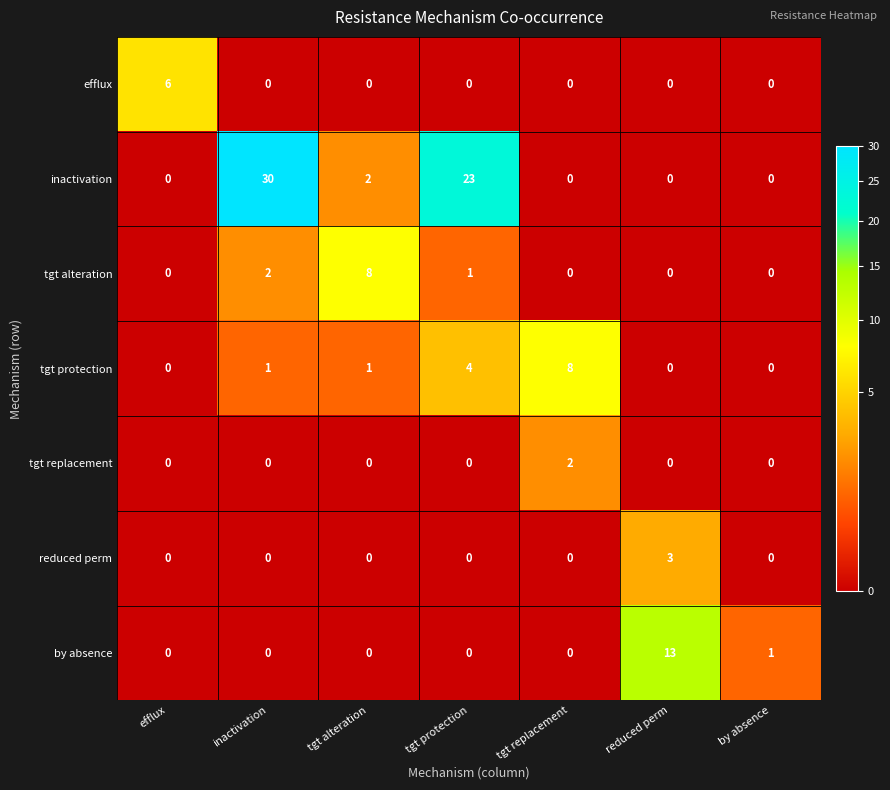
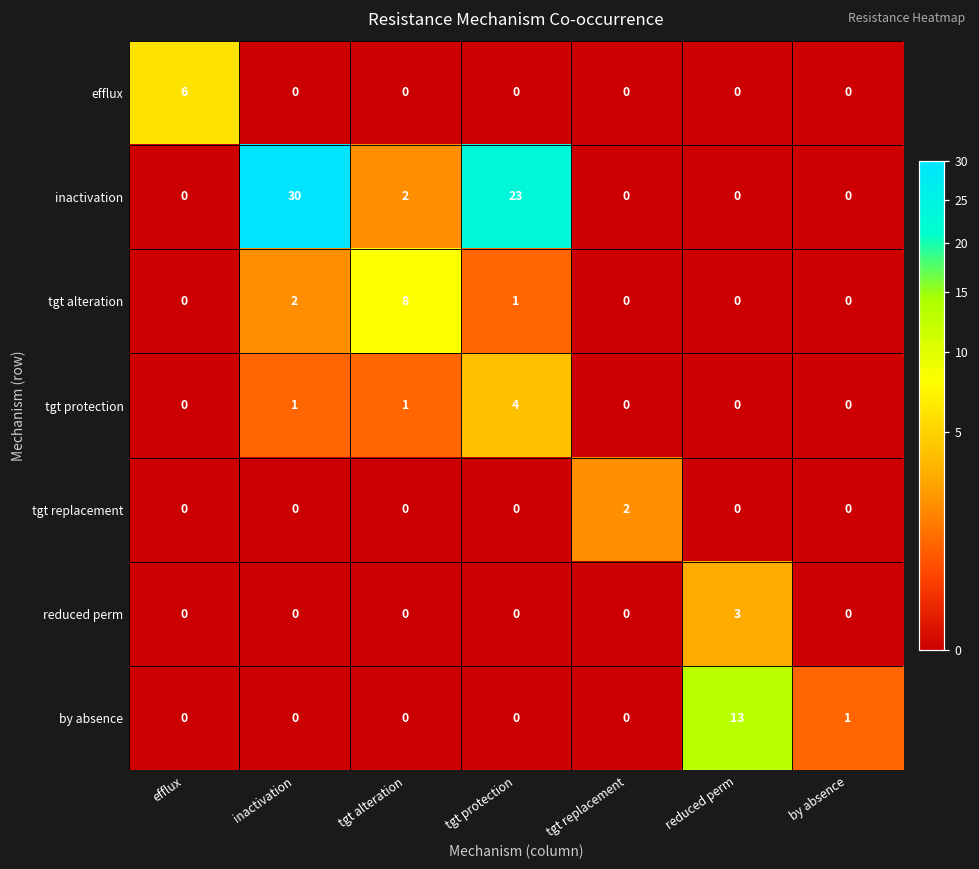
  {
    "efflux": {
      "efflux": 6,
      "inactivation": 0,
      "tgt alteration": 0,
      "tgt protection": 0,
      "tgt replacement": 0,
      "reduced perm": 0,
      "by absence": 0
    },
    "inactivation": {
      "efflux": 0,
      "inactivation": 30,
      "tgt alteration": 2,
      "tgt protection": 23,
      "tgt replacement": 0,
      "reduced perm": 0,
      "by absence": 0
    },
    "tgt alteration": {
      "efflux": 0,
      "inactivation": 2,
      "tgt alteration": 8,
      "tgt protection": 1,
      "tgt replacement": 0,
      "reduced perm": 0,
      "by absence": 0
    },
    "tgt protection": {
      "efflux": 0,
      "inactivation": 1,
      "tgt alteration": 1,
      "tgt protection": 4,
-     "tgt replacement": 8,
+     "tgt replacement": 0,
      "reduced perm": 0,
      "by absence": 0
    },
    "tgt replacement": {
      "efflux": 0,
      "inactivation": 0,
      "tgt alteration": 0,
      "tgt protection": 0,
      "tgt replacement": 2,
      "reduced perm": 0,
      "by absence": 0
    },
    "reduced perm": {
      "efflux": 0,
      "inactivation": 0,
      "tgt alteration": 0,
      "tgt protection": 0,
      "tgt replacement": 0,
      "reduced perm": 3,
      "by absence": 0
    },
    "by absence": {
      "efflux": 0,
      "inactivation": 0,
      "tgt alteration": 0,
      "tgt protection": 0,
      "tgt replacement": 0,
      "reduced perm": 13,
      "by absence": 1
    }
  }
